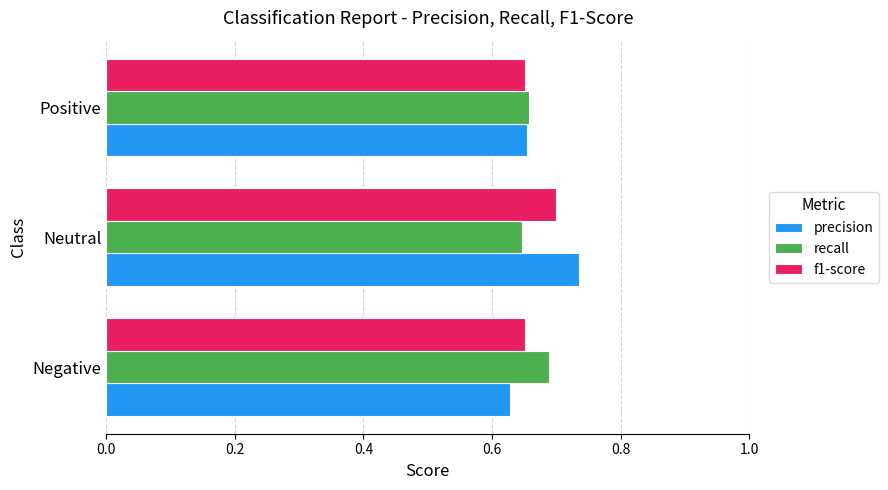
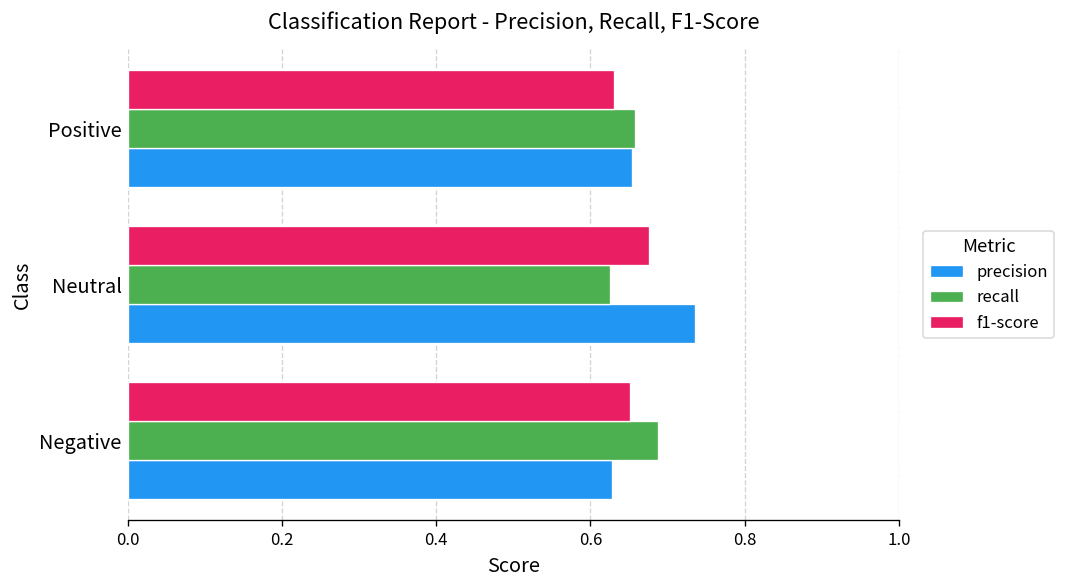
  {
    "precision": {
      "Positive": 0.65,
      "Neutral": 0.74,
      "Negative": 0.63
    },
    "recall": {
      "Positive": 0.66,
-     "Neutral": 0.65,
+     "Neutral": 0.63,
      "Negative": 0.69
    },
    "f1-score": {
-     "Positive": 0.65,
-     "Neutral": 0.70,
+     "Positive": 0.63,
+     "Neutral": 0.68,
      "Negative": 0.65
    }
  }
